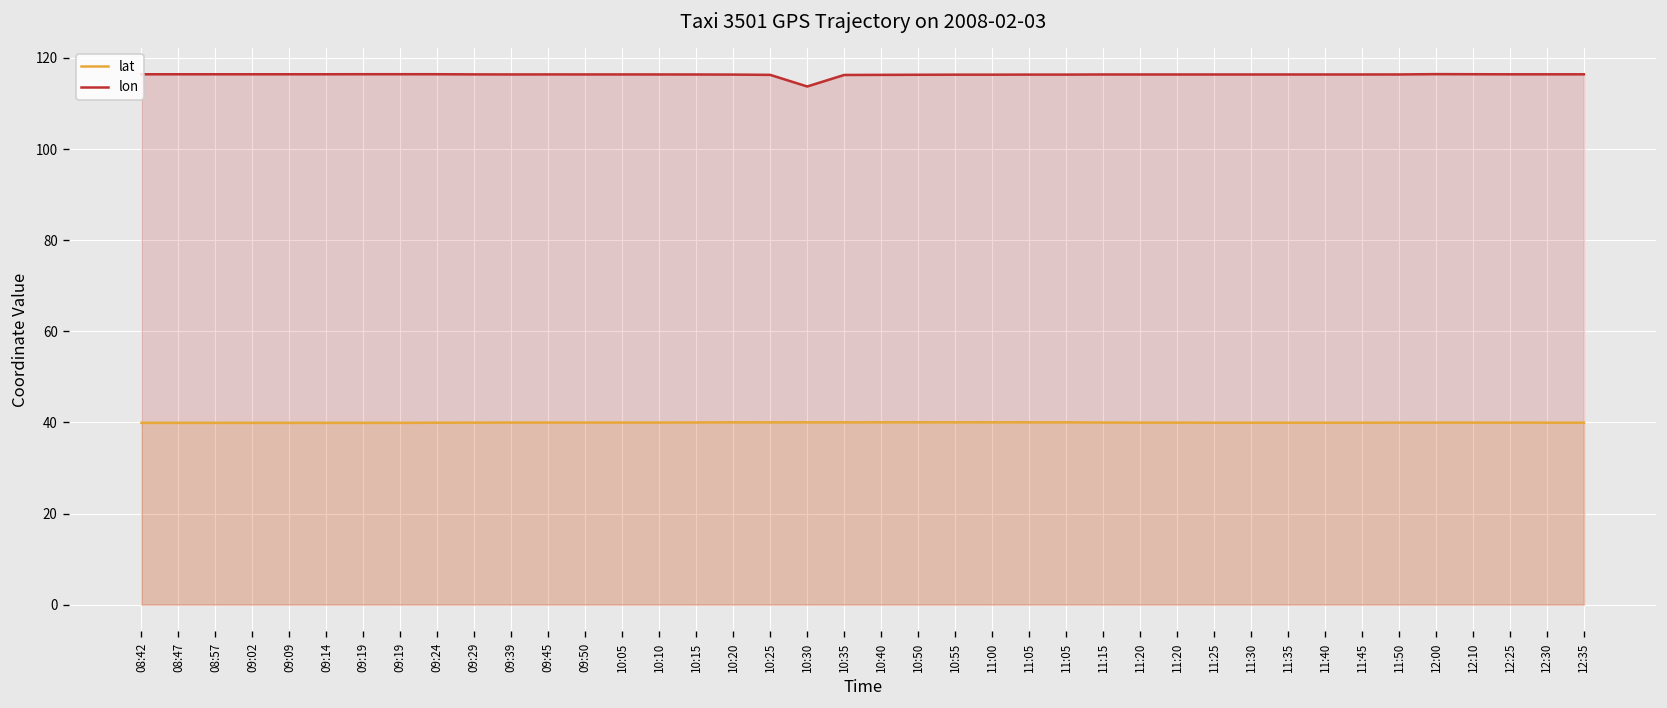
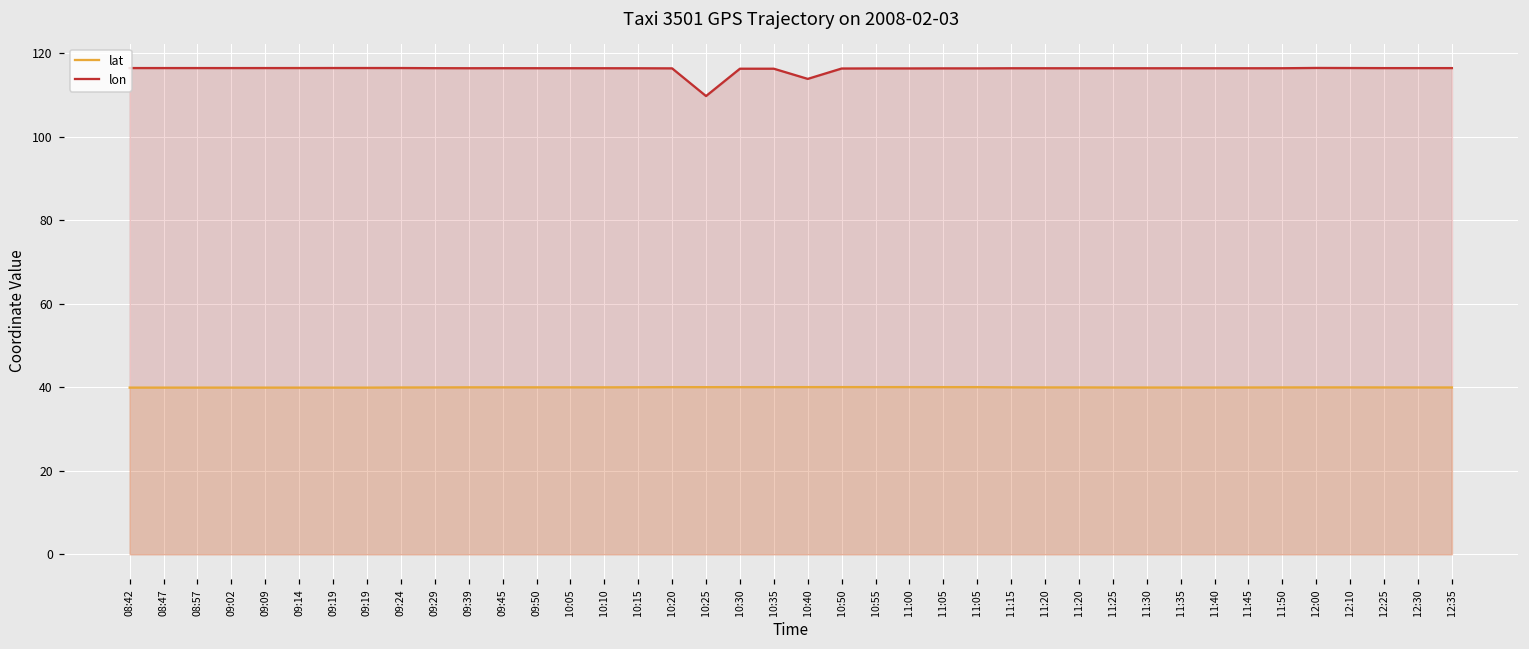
  {
    "lat": {
      "08:42": 40,
      "08:47": 40,
      "08:57": 40,
      "09:02": 40,
      "09:09": 40,
      "09:14": 40,
      "09:24": 40,
      "09:29": 40,
      "09:39": 40,
      "09:45": 40,
      "09:50": 40,
      "10:05": 40,
      "10:10": 40,
      "10:15": 40,
      "10:20": 40,
      "10:25": 40,
      "10:30": 40,
      "10:35": 40,
      "10:40": 40,
      "10:50": 40,
      "10:55": 40,
      "11:00": 40,
      "11:15": 40,
      "11:25": 40,
      "11:30": 40,
      "11:35": 40,
      "11:40": 40,
      "11:45": 40,
      "11:50": 40,
      "12:00": 40,
      "12:10": 40,
      "12:25": 40,
      "12:30": 40,
      "12:35": 40
    },
    "lon": {
      "08:47": 116,
      "08:57": 116,
      "09:02": 116,
      "09:09": 116,
      "09:14": 116,
      "09:24": 116,
      "09:29": 116,
      "09:39": 116,
      "09:45": 116,
      "09:50": 116,
      "10:05": 116,
      "10:10": 116,
      "10:15": 116,
      "10:20": 116,
-     "10:25": 116,
-     "10:30": 114,
+     "10:25": 110,
+     "10:30": 116,
      "10:35": 116,
-     "10:40": 116,
+     "10:40": 114,
      "10:50": 116,
      "10:55": 116,
      "11:00": 116,
      "11:15": 116,
      "11:25": 116,
      "11:30": 116,
      "11:35": 116,
      "11:40": 116,
      "11:45": 116,
      "11:50": 116,
      "12:00": 116,
      "12:10": 116,
      "12:25": 116,
      "12:30": 116,
      "12:35": 116
    }
  }
